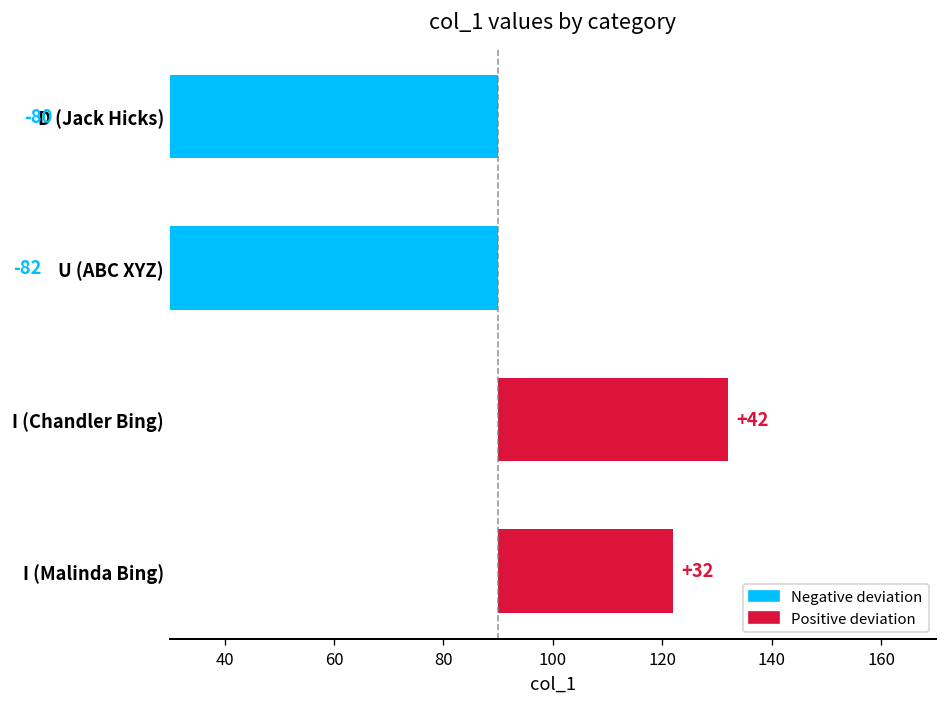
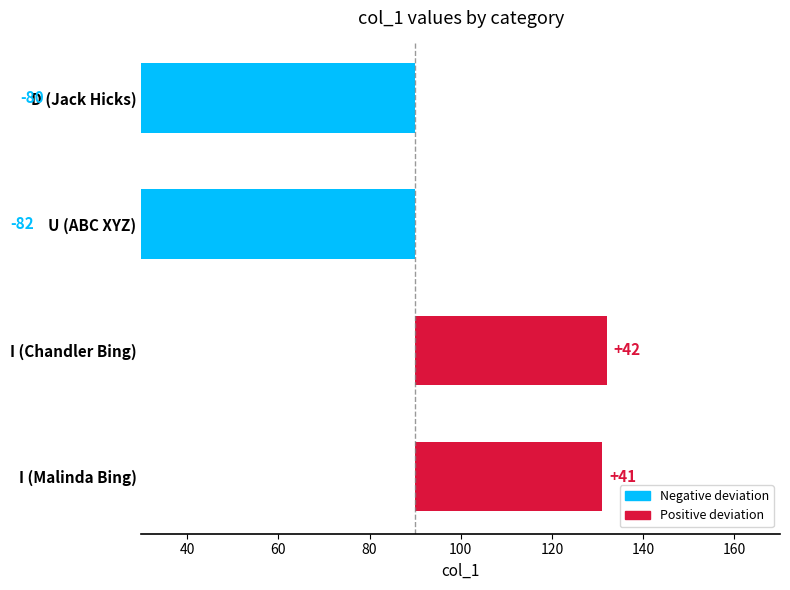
  {
    "I (Chandler Bing)": "+42",
-   "I (Malinda Bing)": "+32"
+   "I (Malinda Bing)": "+41"
  }
